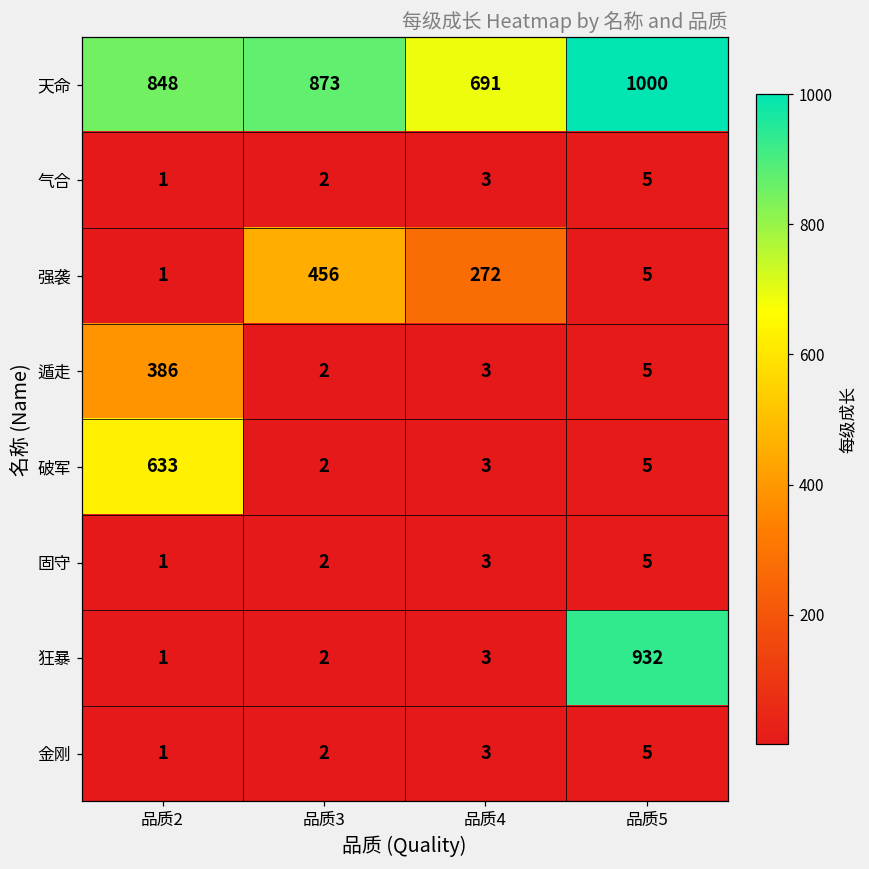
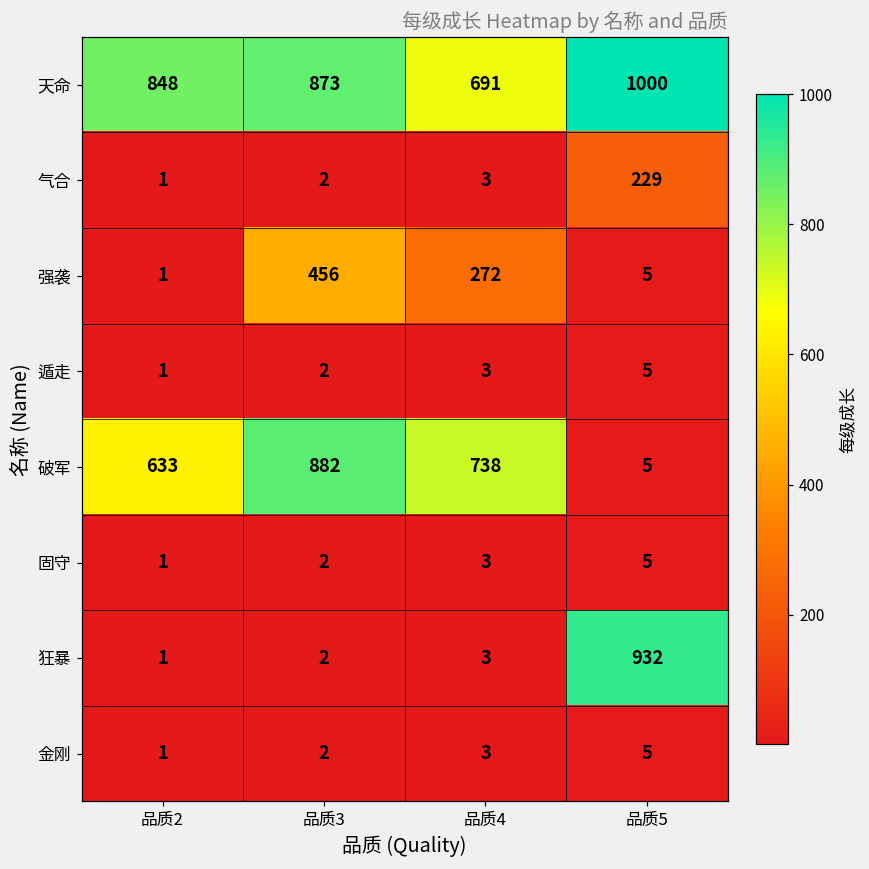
  {
    "天命": {
      "品质2": 848,
      "品质3": 873,
      "品质4": 691,
      "品质5": 1000
    },
    "气合": {
      "品质2": 1,
      "品质3": 2,
      "品质4": 3,
-     "品质5": 5
+     "品质5": 229
    },
    "强袭": {
      "品质2": 1,
      "品质3": 456,
      "品质4": 272,
      "品质5": 5
    },
    "遁走": {
-     "品质2": 386,
+     "品质2": 1,
      "品质3": 2,
      "品质4": 3,
      "品质5": 5
    },
    "破军": {
      "品质2": 633,
-     "品质3": 2,
-     "品质4": 3,
+     "品质3": 882,
+     "品质4": 738,
      "品质5": 5
    },
    "固守": {
      "品质2": 1,
      "品质3": 2,
      "品质4": 3,
      "品质5": 5
    },
    "狂暴": {
      "品质2": 1,
      "品质3": 2,
      "品质4": 3,
      "品质5": 932
    },
    "金刚": {
      "品质2": 1,
      "品质3": 2,
      "品质4": 3,
      "品质5": 5
    }
  }
